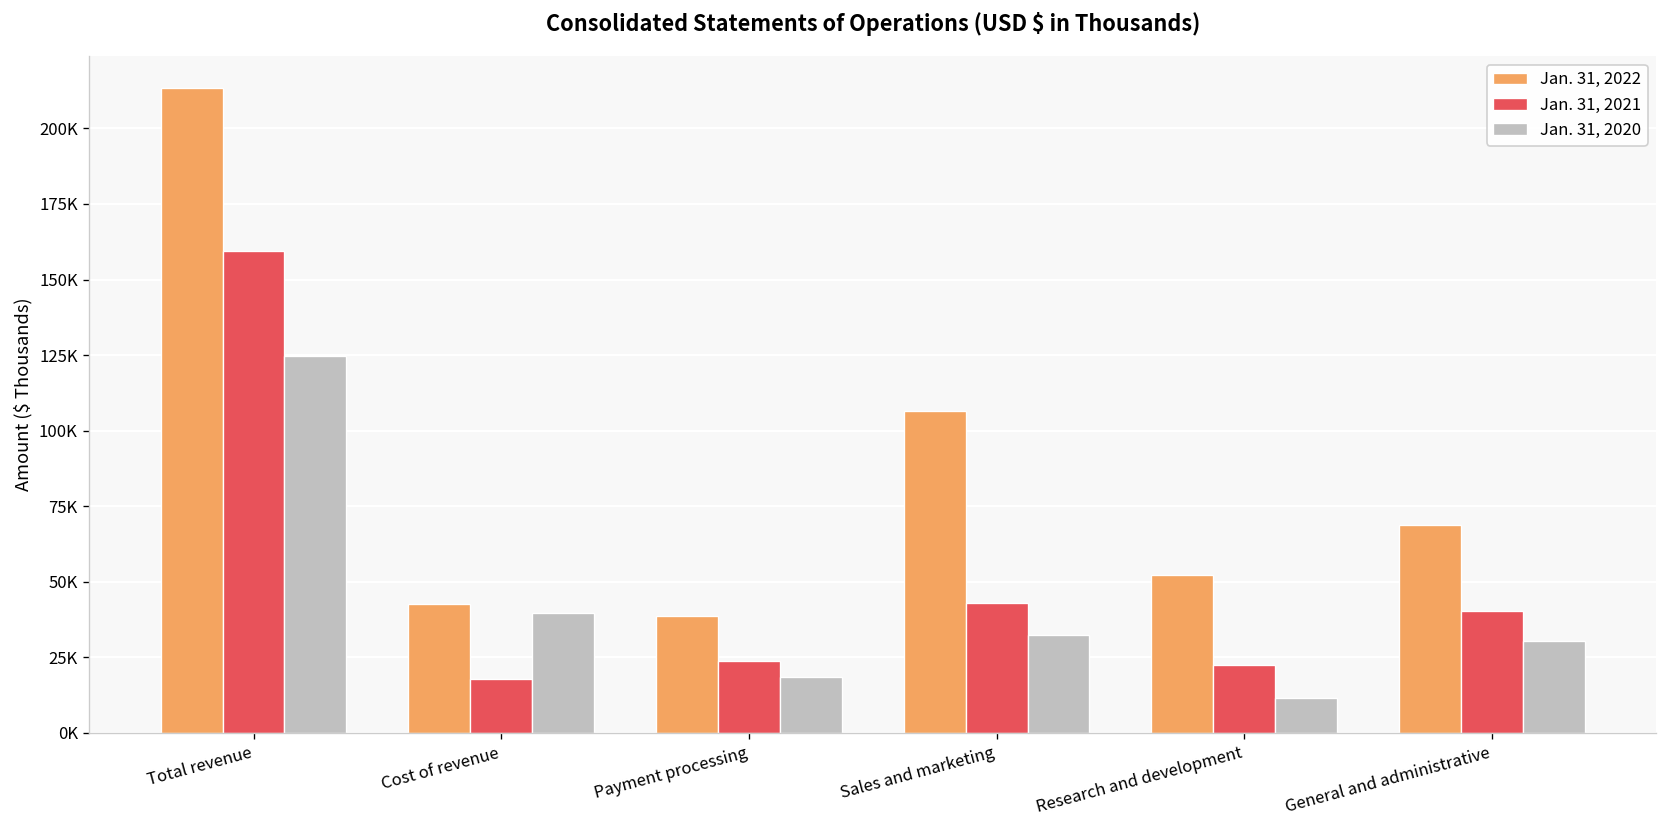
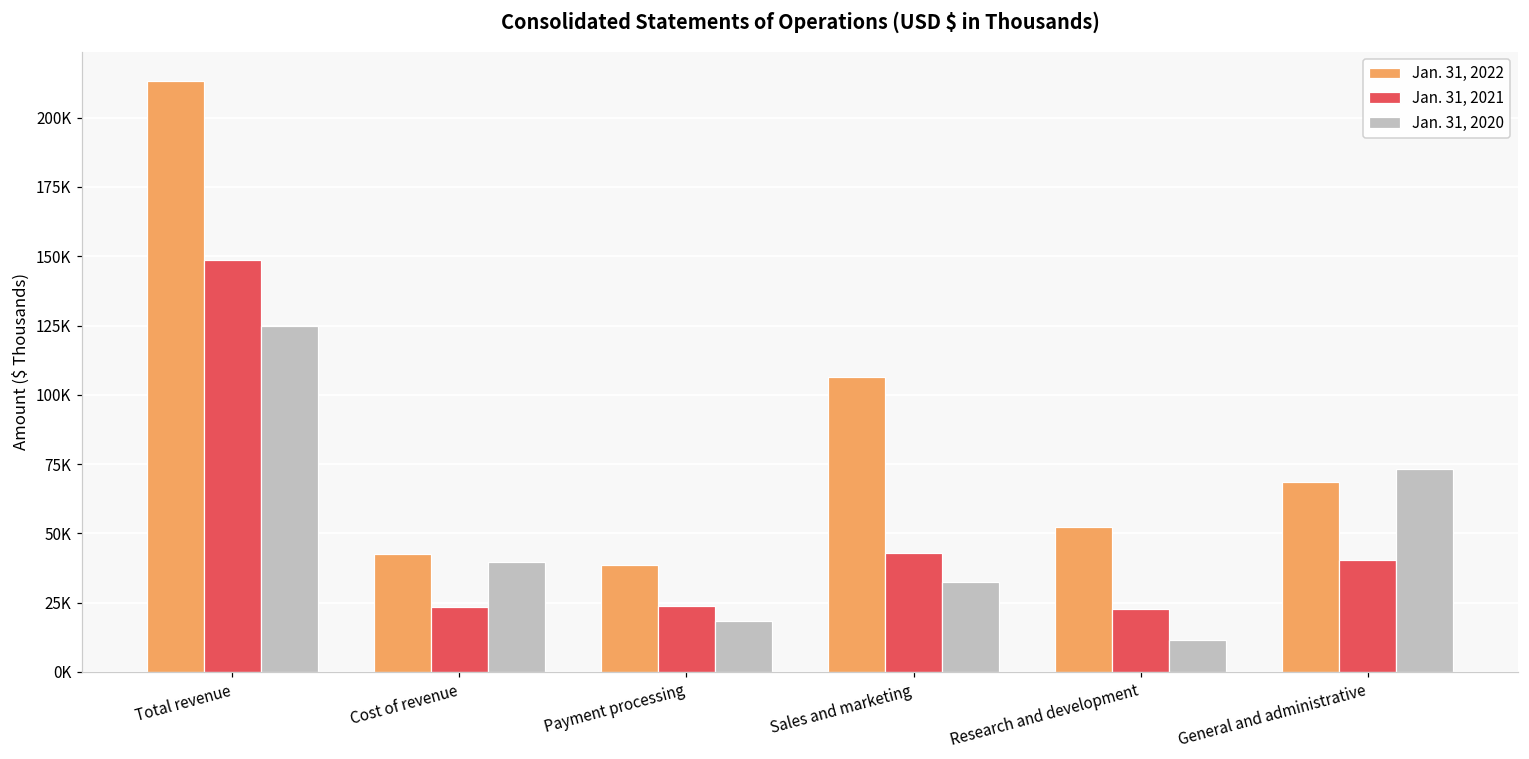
  {
    "Jan. 31, 2022": {
      "Total revenue": 213000,
      "Cost of revenue": 43000,
      "Payment processing": 39000,
      "Sales and marketing": 106000,
      "Research and development": 52000,
      "General and administrative": 69000
    },
    "Jan. 31, 2021": {
-     "Total revenue": 159000,
-     "Cost of revenue": 18000,
+     "Total revenue": 149000,
+     "Cost of revenue": 23000,
      "Payment processing": 24000,
      "Sales and marketing": 43000,
      "Research and development": 23000,
      "General and administrative": 40000
    },
    "Jan. 31, 2020": {
      "Total revenue": 125000,
      "Cost of revenue": 40000,
      "Payment processing": 18000,
      "Sales and marketing": 32000,
      "Research and development": 12000,
-     "General and administrative": 30000
+     "General and administrative": 73000
    }
  }
